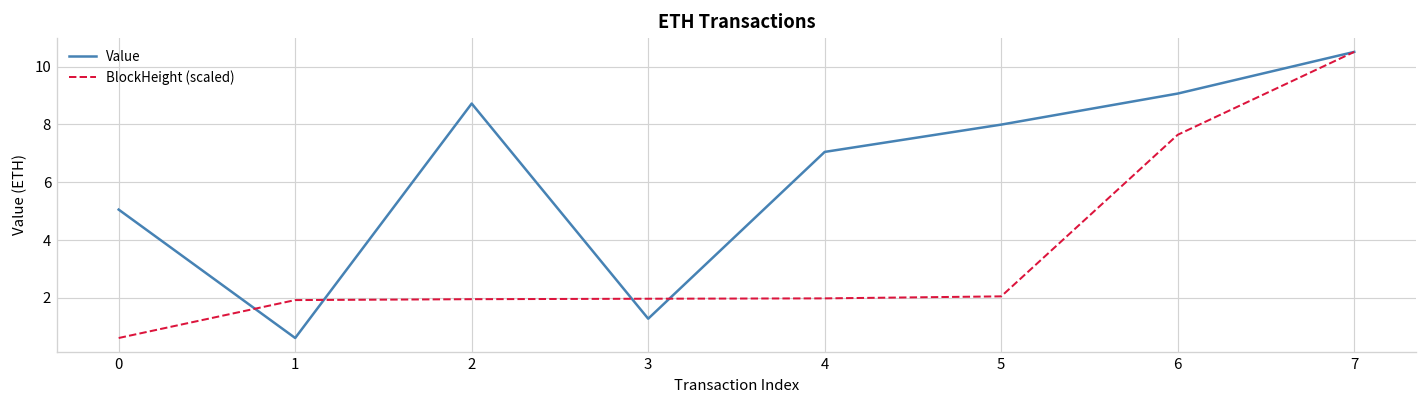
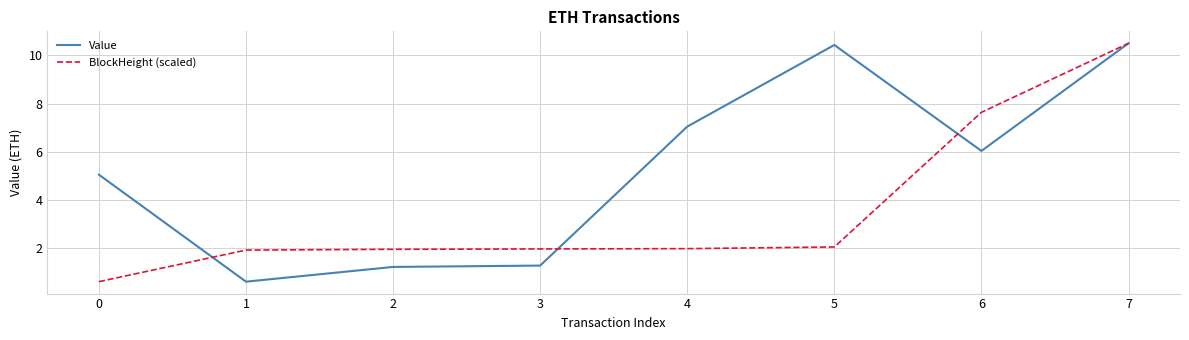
  {
    "Value": {
      "0": 5.1,
      "1": 0.6,
-     "2": 8.7,
+     "2": 1.2,
      "3": 1.3,
      "4": 7.0,
-     "5": 8.0,
-     "6": 9.1
+     "5": 10.4,
+     "6": 6.0
    },
    "BlockHeight (scaled)": {
      "0": 0.6,
      "1": 1.9,
      "2": 2.0,
      "3": 2.0,
      "4": 2.0,
      "5": 2.1,
      "6": 7.6
    }
  }
